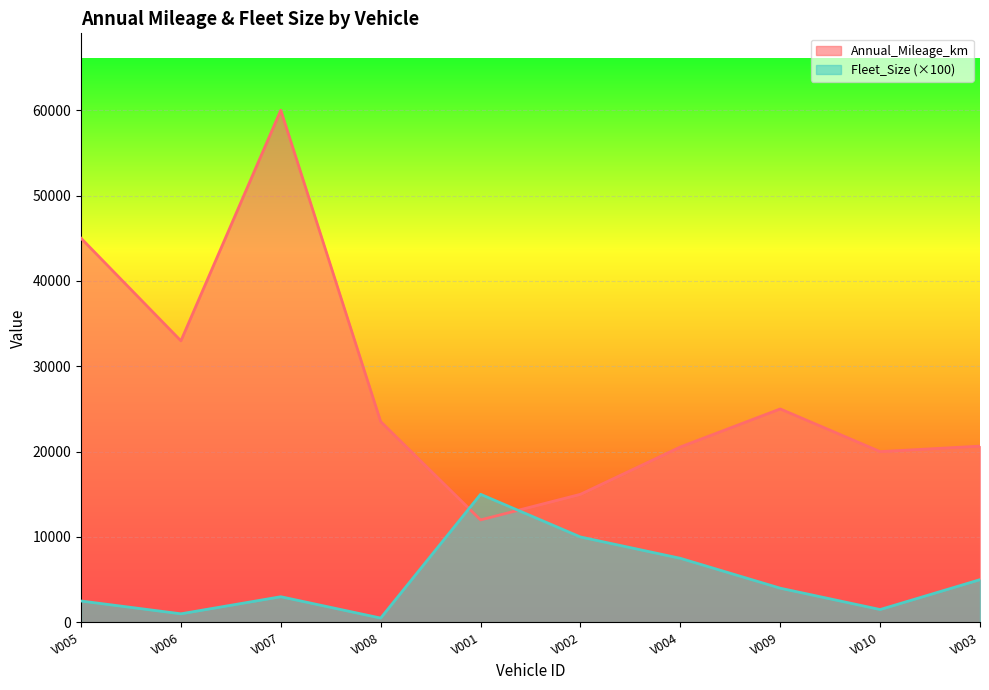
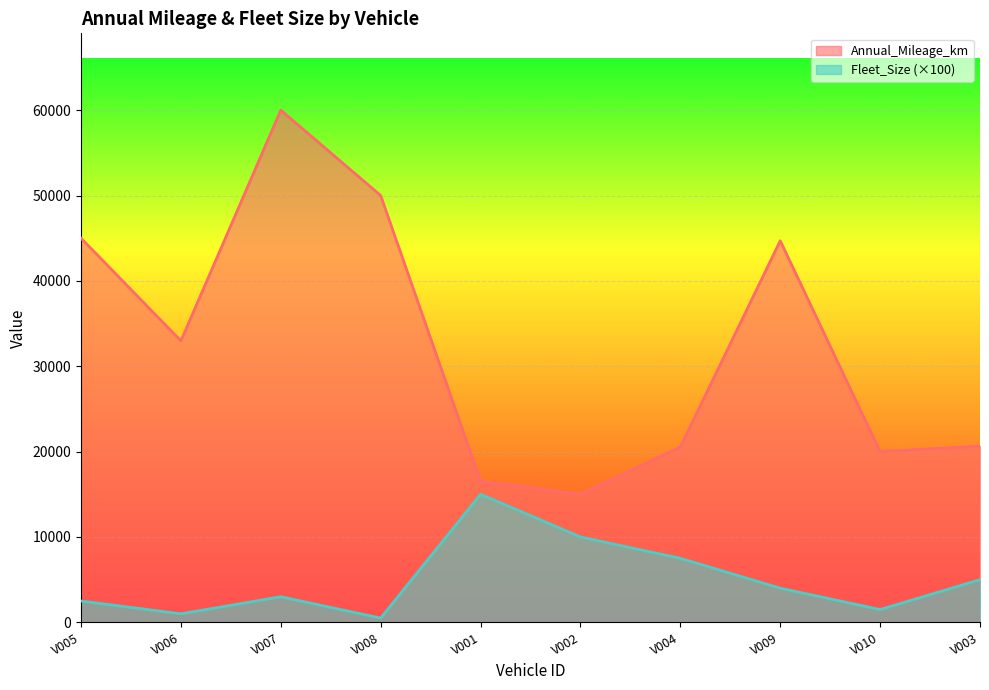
  {
    "Annual_Mileage_km": {
      "V005": 45000,
      "V006": 33000,
      "V007": 60000,
-     "V008": 24000,
-     "V001": 12000,
+     "V008": 50000,
+     "V001": 17000,
      "V002": 15000,
      "V004": 21000,
-     "V009": 25000,
+     "V009": 45000,
      "V010": 20000,
      "V003": 21000
    },
    "Fleet_Size (×100)": {
      "V005": 3000,
      "V006": 1000,
      "V007": 3000,
      "V008": 1000,
      "V001": 15000,
      "V002": 10000,
      "V004": 8000,
      "V009": 4000,
      "V010": 2000,
      "V003": 5000
    }
  }
